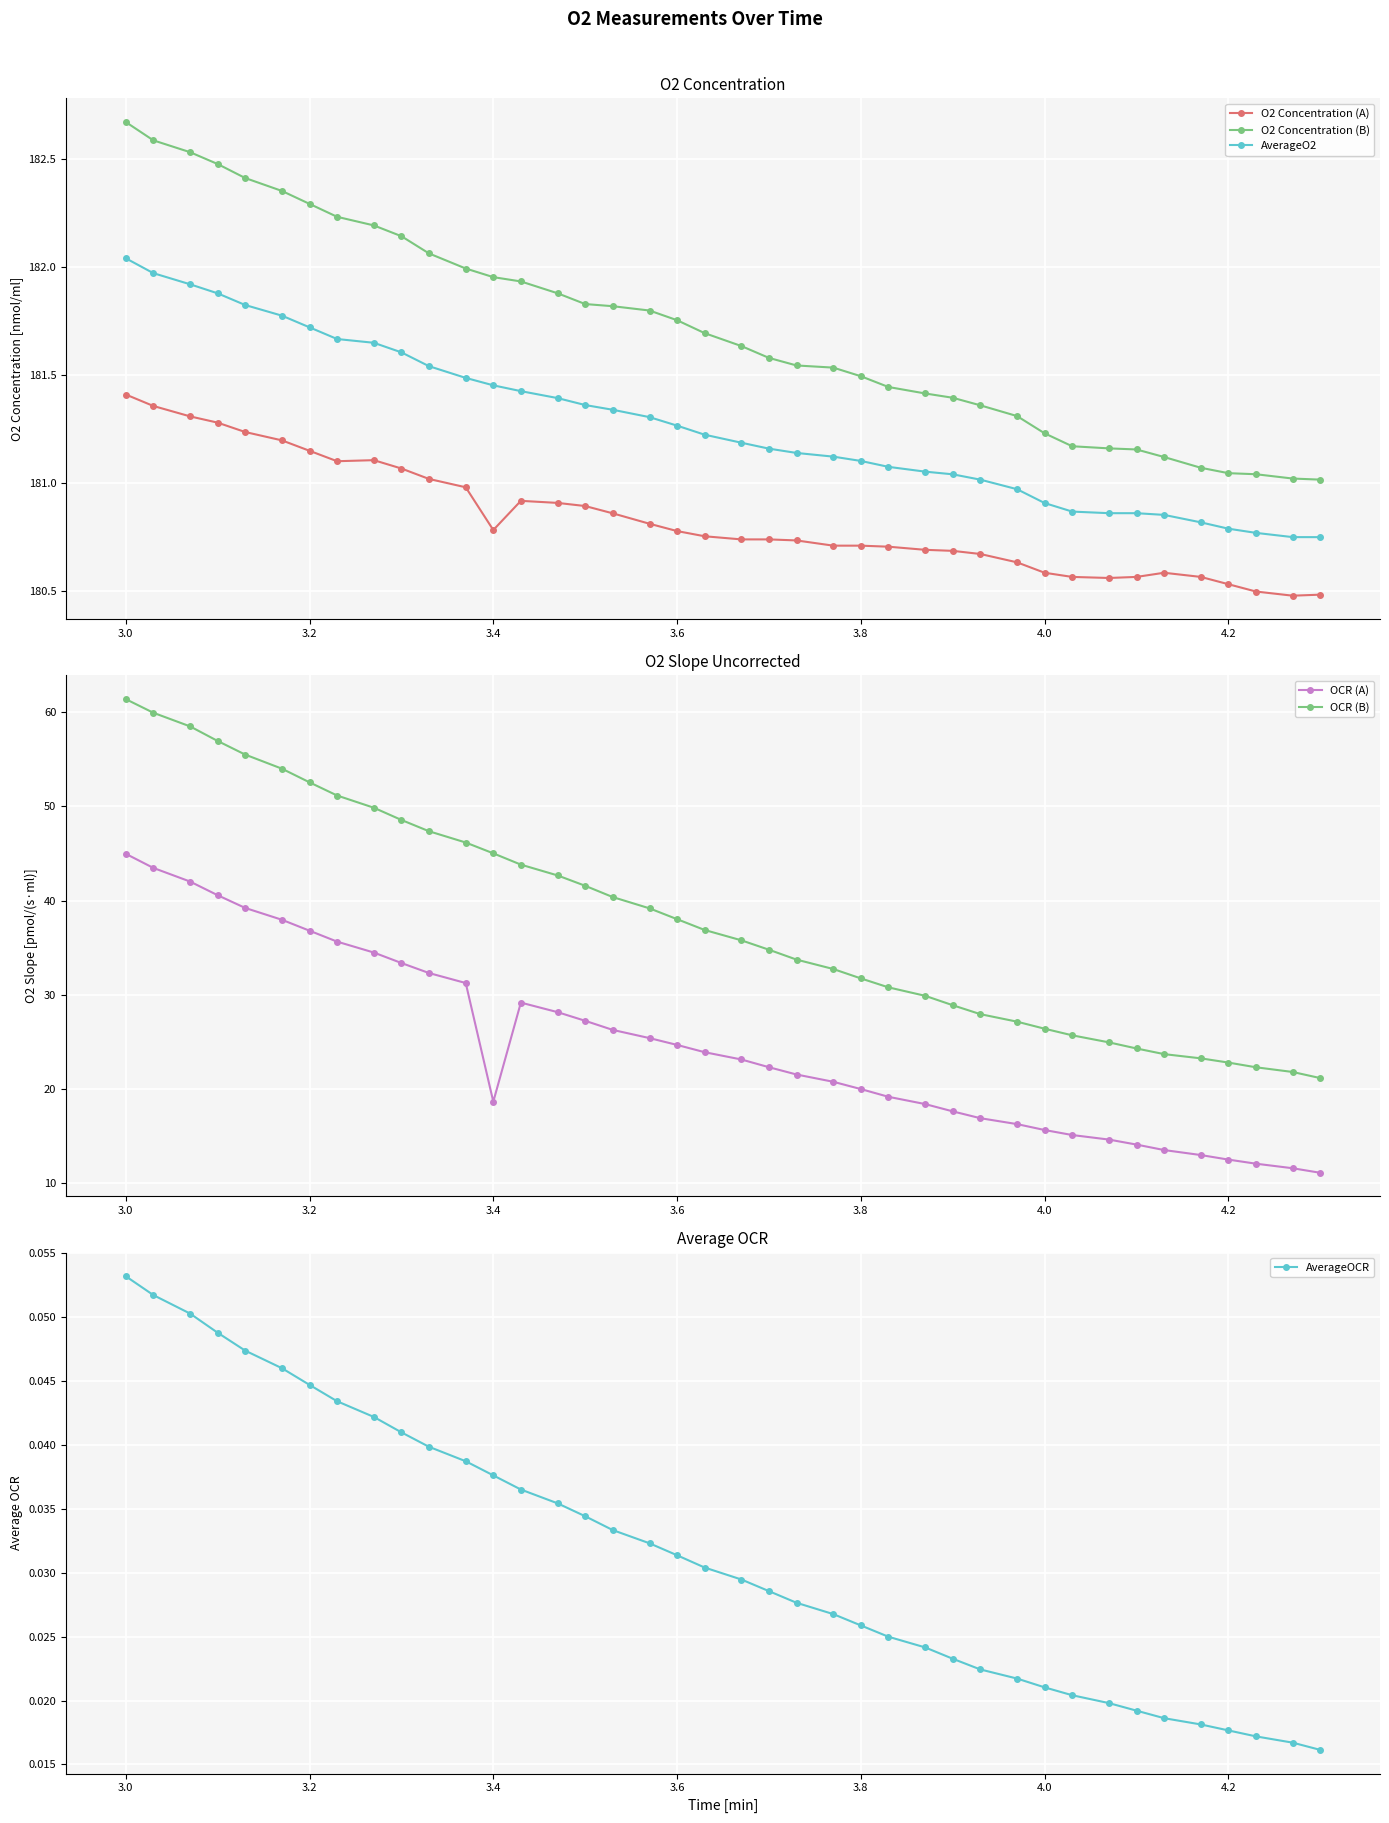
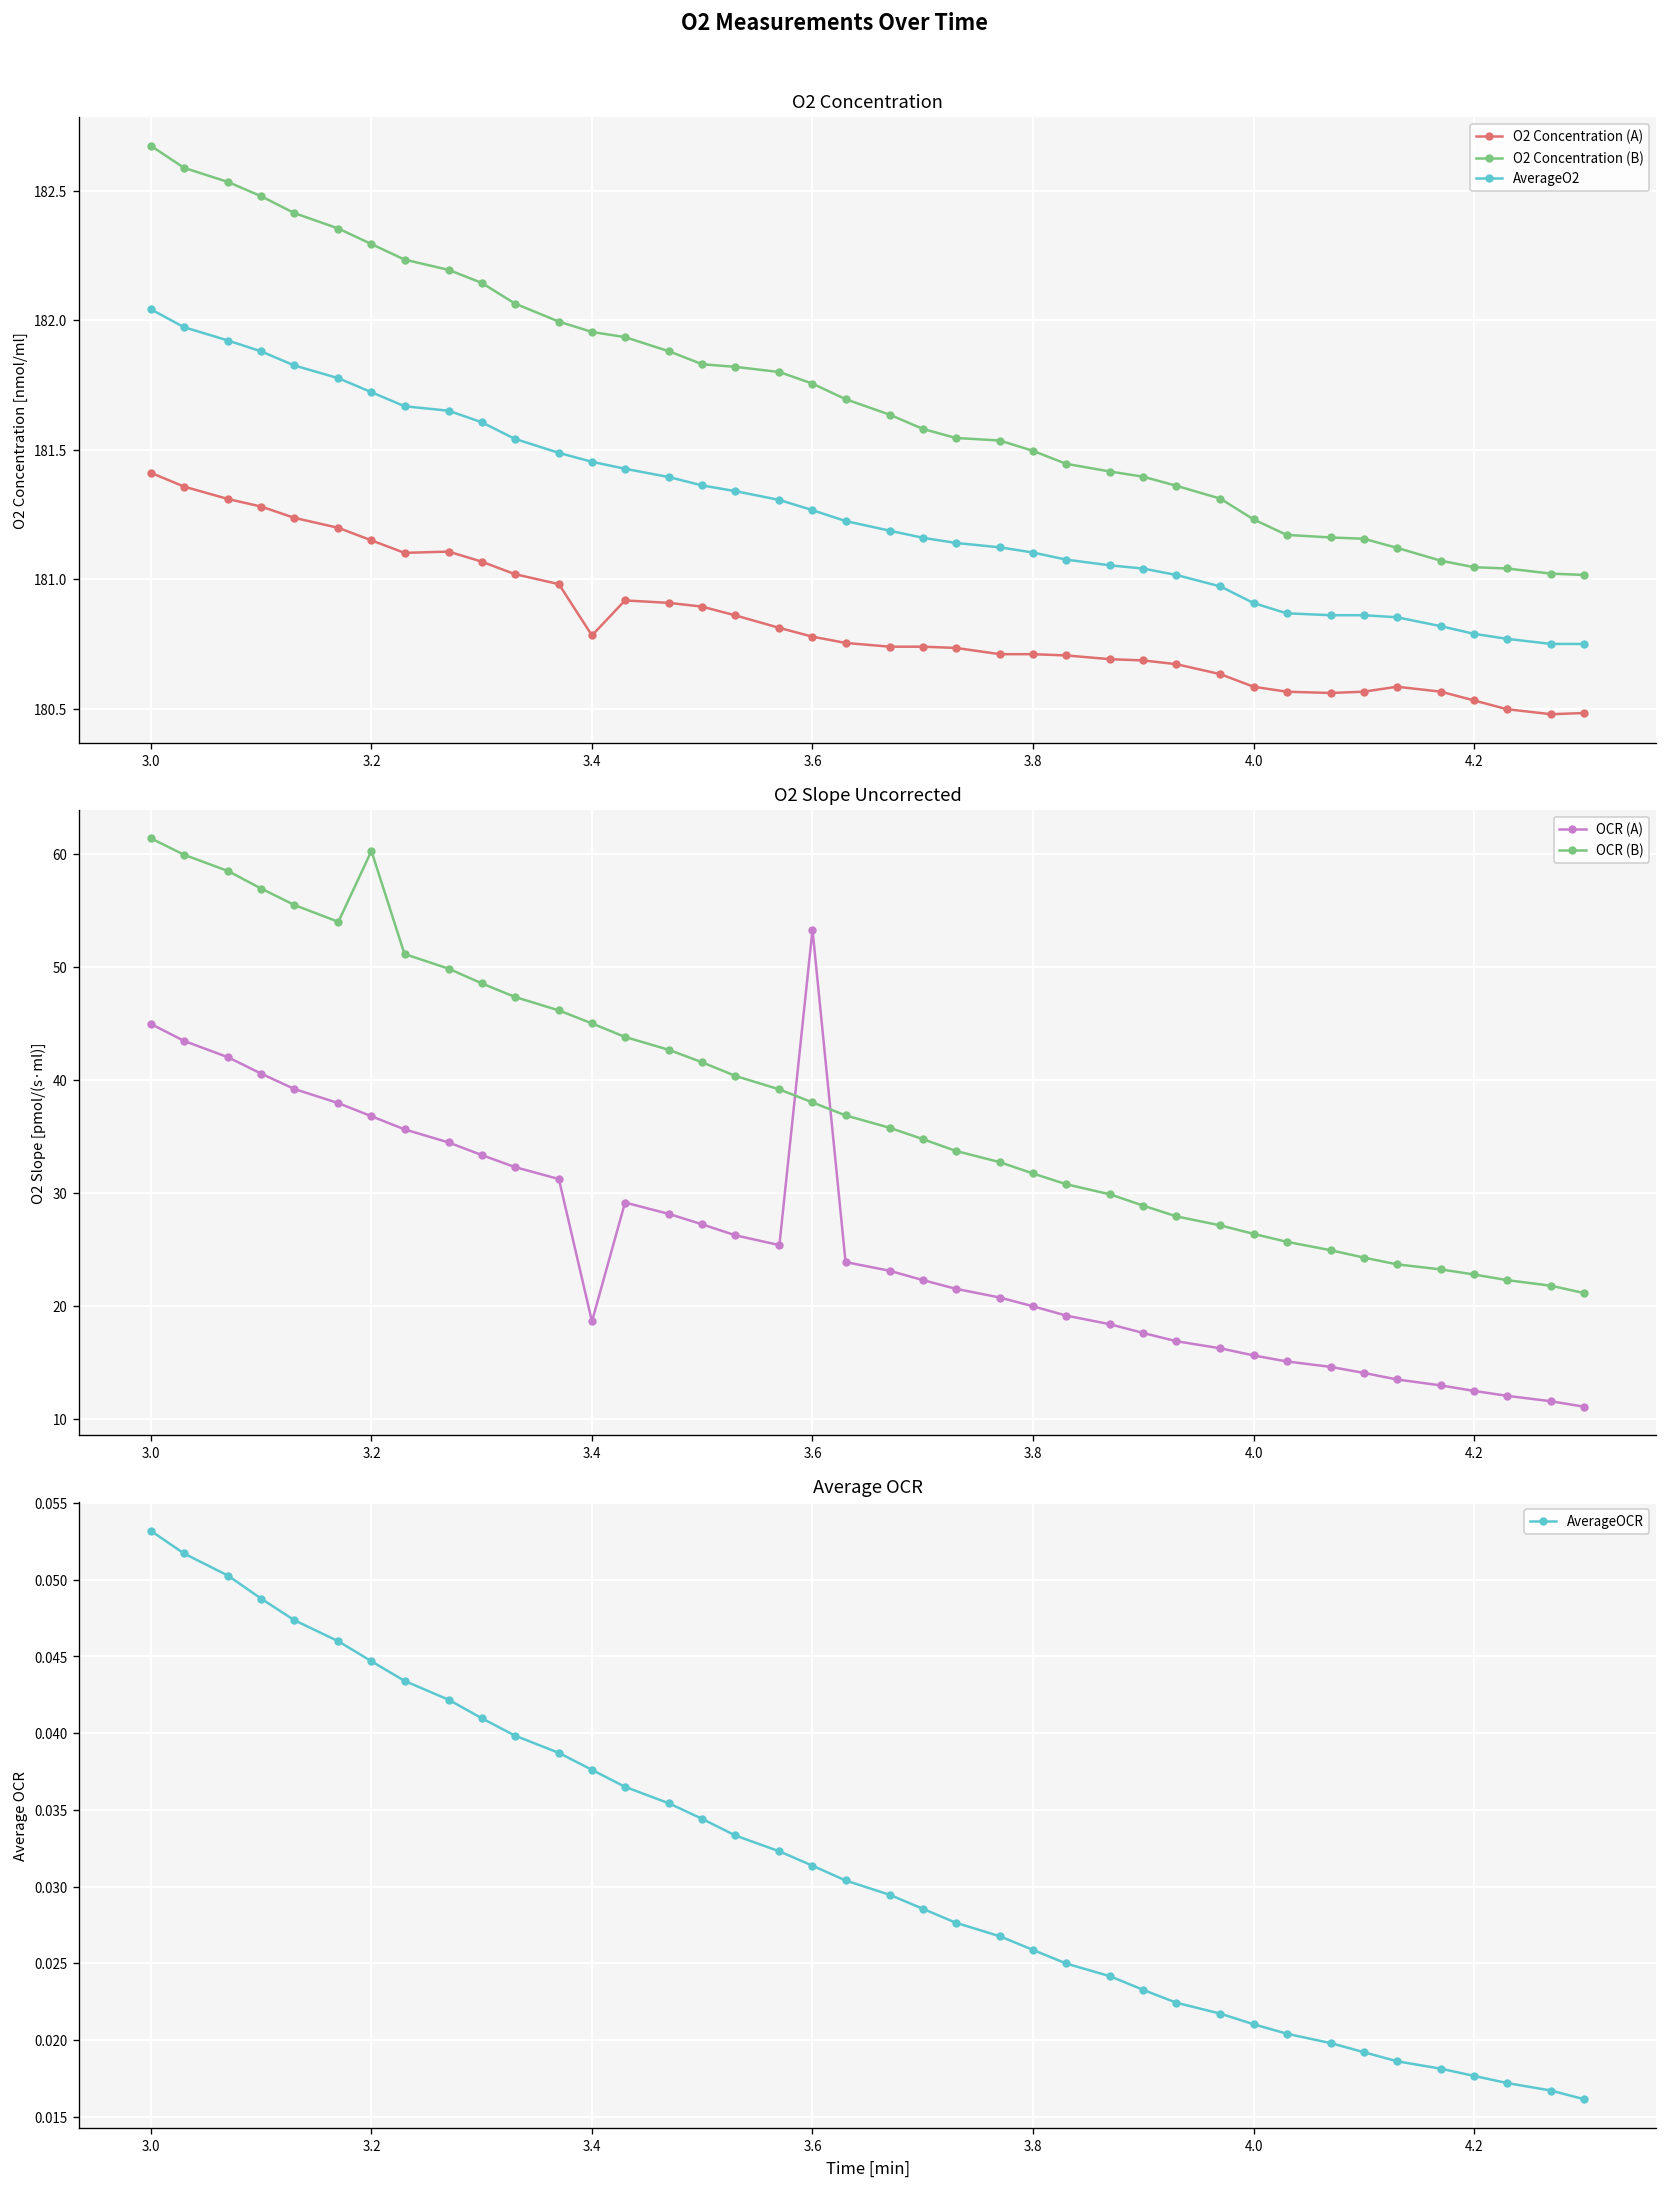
  {
    "O2 Concentration": {
      "O2 Concentration (A)": {
        "3.0": 181.41,
        "3.2": 181.15,
        "3.4": 180.78,
        "3.6": 180.78,
        "3.8": 180.71,
        "4.0": 180.58,
        "4.2": 180.53
      },
      "O2 Concentration (B)": {
        "3.0": 182.67,
        "3.2": 182.29,
        "3.4": 181.95,
        "3.6": 181.75,
        "3.8": 181.50,
        "4.0": 181.23,
        "4.2": 181.05
      },
      "AverageO2": {
        "3.0": 182.04,
        "3.2": 181.72,
        "3.4": 181.45,
        "3.6": 181.27,
        "3.8": 181.10,
        "4.0": 180.91,
        "4.2": 180.79
      }
    },
    "O2 Slope Uncorrected": {
      "OCR (A)": {
        "3.0": 45,
        "3.2": 37,
        "3.4": 19,
-       "3.6": 25,
+       "3.6": 53,
        "3.8": 20,
        "4.0": 16,
        "4.2": 13
      },
      "OCR (B)": {
        "3.0": 61,
-       "3.2": 53,
+       "3.2": 60,
        "3.4": 45,
        "3.6": 38,
        "3.8": 32,
        "4.0": 26,
        "4.2": 23
      }
    },
    "Average OCR": {
      "3.0": 0.0532,
      "3.2": 0.0447,
      "3.4": 0.0376,
      "3.6": 0.0314,
      "3.8": 0.0259,
      "4.0": 0.0210,
      "4.2": 0.0177
    }
  }
